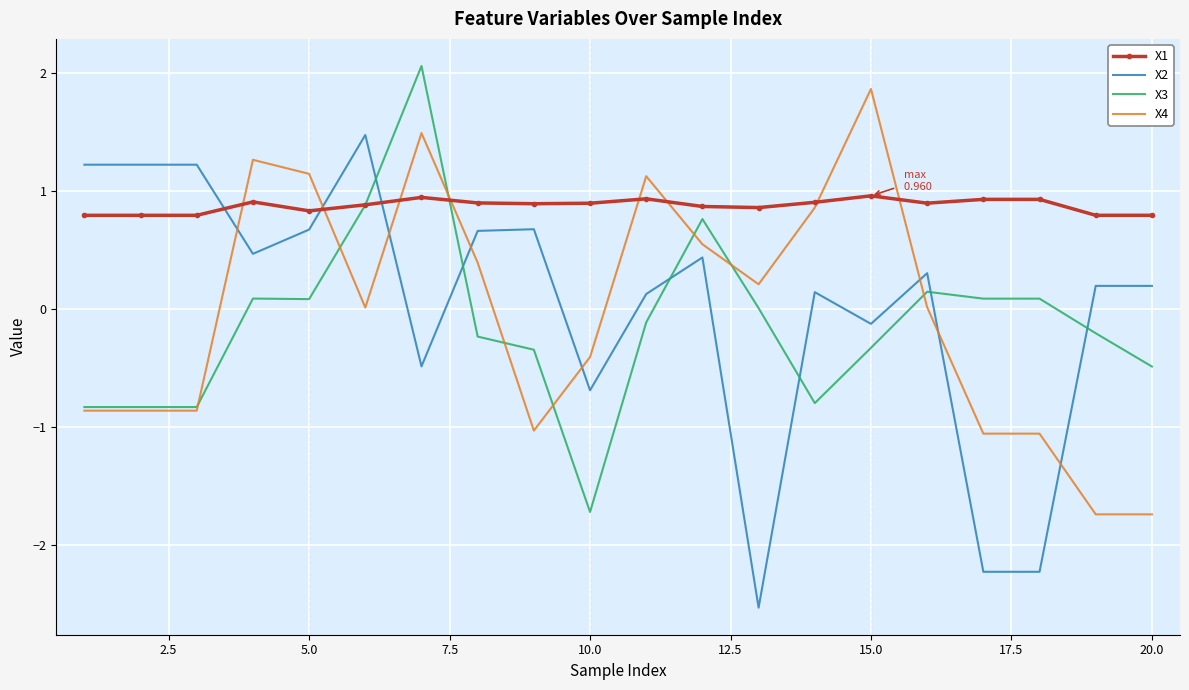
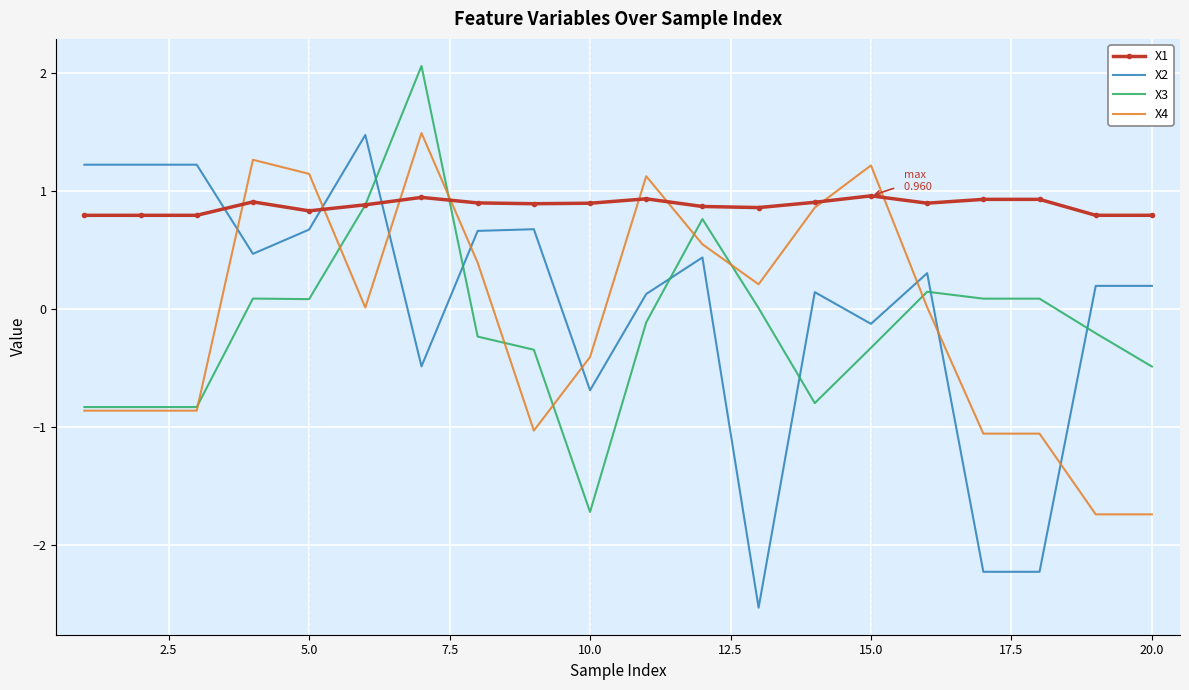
  {
    "X1": {
      "15.0": 0.960
    },
    "X2": {
      "5.0": 0.67,
      "10.0": -0.69,
      "15.0": -0.12,
      "20.0": 0.20
    },
    "X3": {
      "5.0": 0.09,
      "10.0": -1.72,
      "15.0": -0.33,
      "20.0": -0.49
    },
    "X4": {
      "5.0": 1.15,
      "10.0": -0.41,
-     "15.0": 1.86,
+     "15.0": 1.22,
      "20.0": -1.74
    }
  }
